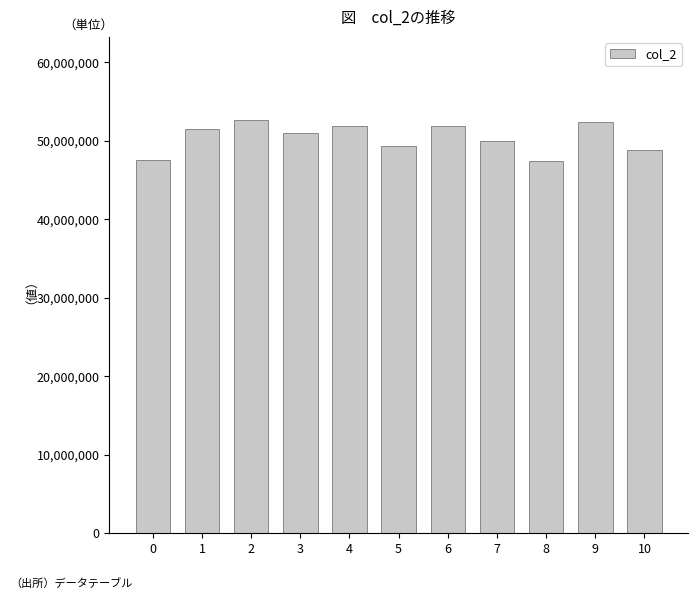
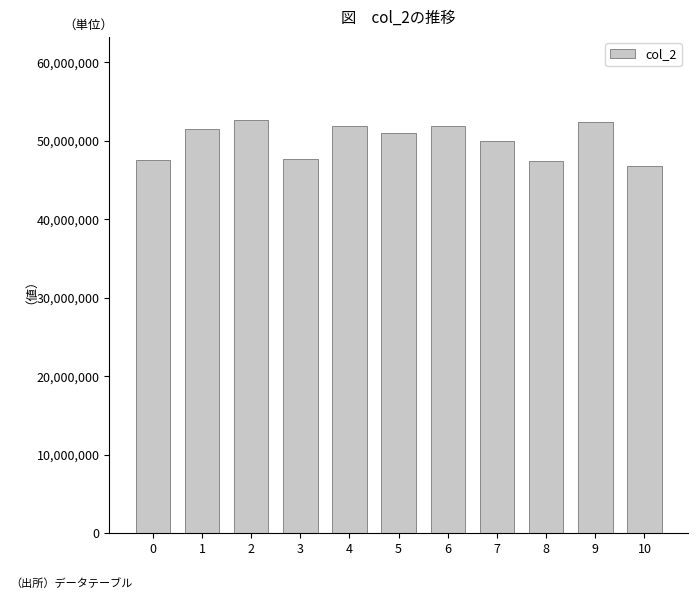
  {
    "0": "48,000,000",
    "1": "51,000,000",
    "2": "53,000,000",
-   "3": "51,000,000",
+   "3": "48,000,000",
    "4": "52,000,000",
-   "5": "49,000,000",
+   "5": "51,000,000",
    "6": "52,000,000",
    "7": "50,000,000",
    "8": "47,000,000",
    "9": "52,000,000",
-   "10": "49,000,000"
+   "10": "47,000,000"
  }
